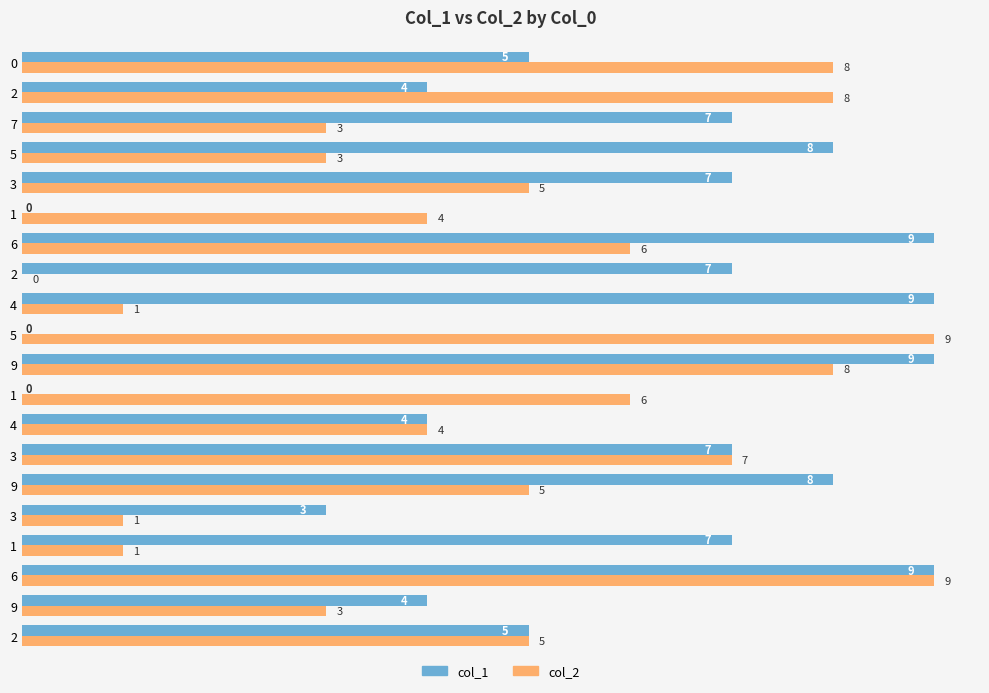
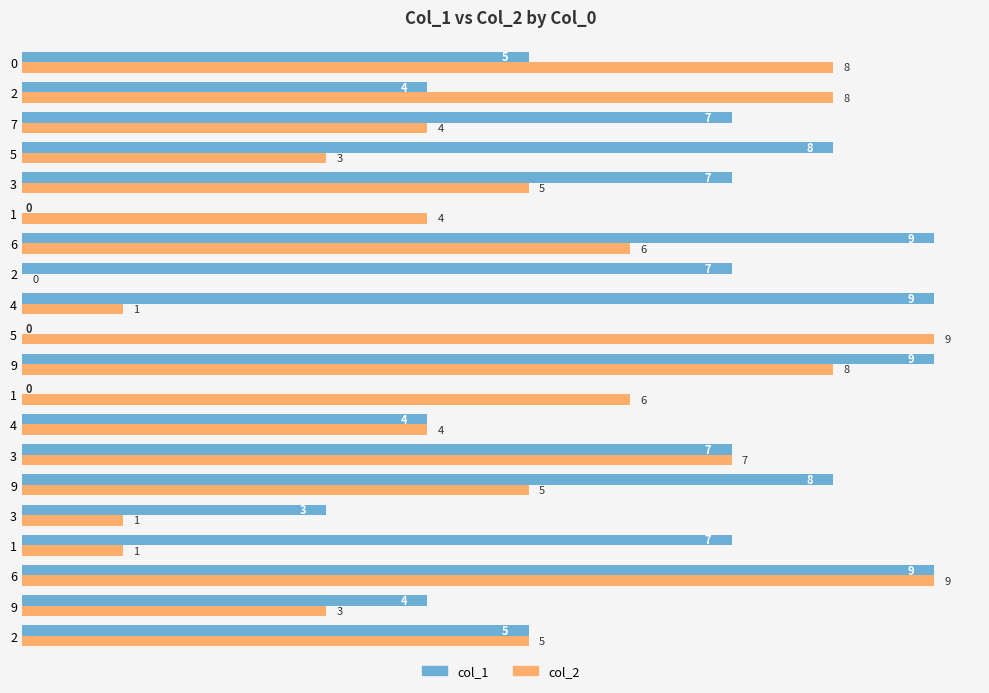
  {
    "col_1": {
      "0": 5,
      "7": 7
    },
    "col_2": {
      "0": 8,
-     "7": 3
+     "7": 4
    }
  }
